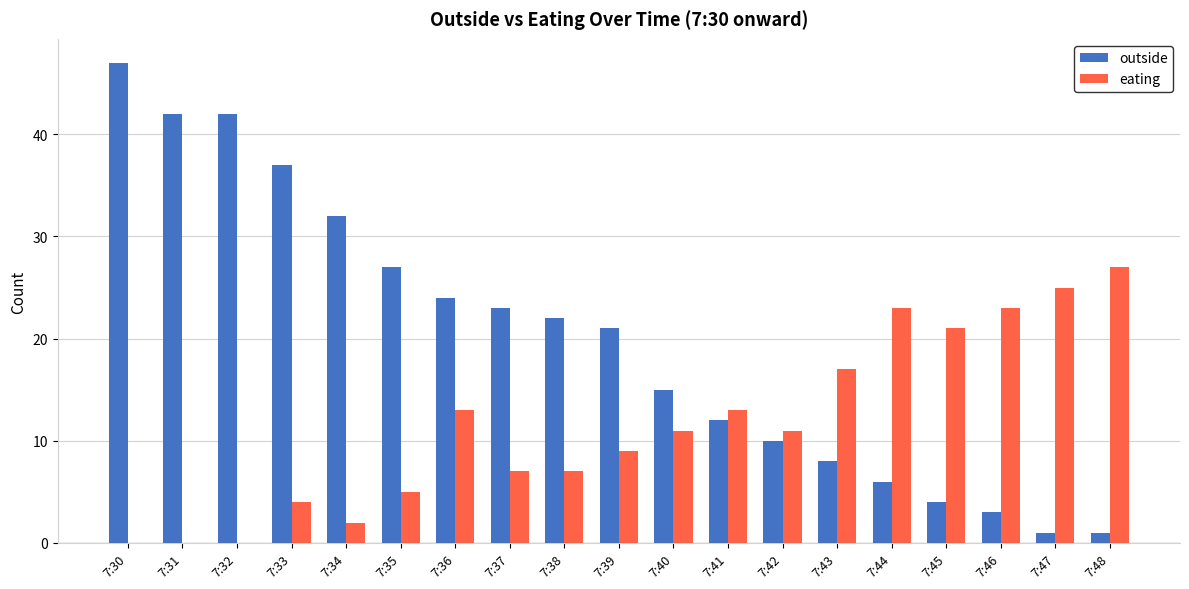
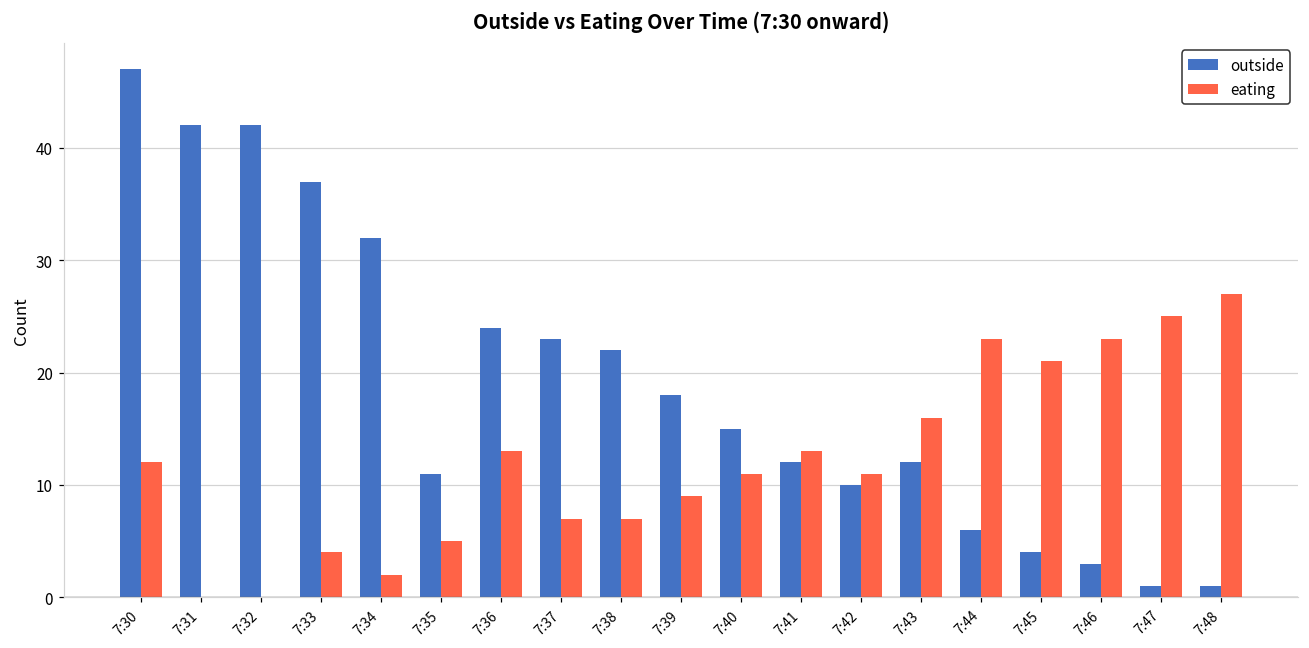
  {
    "outside": {
      "7:30": 47,
      "7:31": 42,
      "7:32": 42,
      "7:33": 37,
      "7:34": 32,
-     "7:35": 27,
+     "7:35": 11,
      "7:36": 24,
      "7:37": 23,
      "7:38": 22,
-     "7:39": 21,
+     "7:39": 18,
      "7:40": 15,
      "7:41": 12,
      "7:42": 10,
-     "7:43": 8,
+     "7:43": 12,
      "7:44": 6,
      "7:45": 4,
      "7:46": 3,
      "7:47": 1,
      "7:48": 1
    },
    "eating": {
-     "7:30": 0,
+     "7:30": 12,
      "7:31": 0,
      "7:32": 0,
      "7:33": 4,
      "7:34": 2,
      "7:35": 5,
      "7:36": 13,
      "7:37": 7,
      "7:38": 7,
      "7:39": 9,
      "7:40": 11,
      "7:41": 13,
      "7:42": 11,
-     "7:43": 17,
+     "7:43": 16,
      "7:44": 23,
      "7:45": 21,
      "7:46": 23,
      "7:47": 25,
      "7:48": 27
    }
  }
